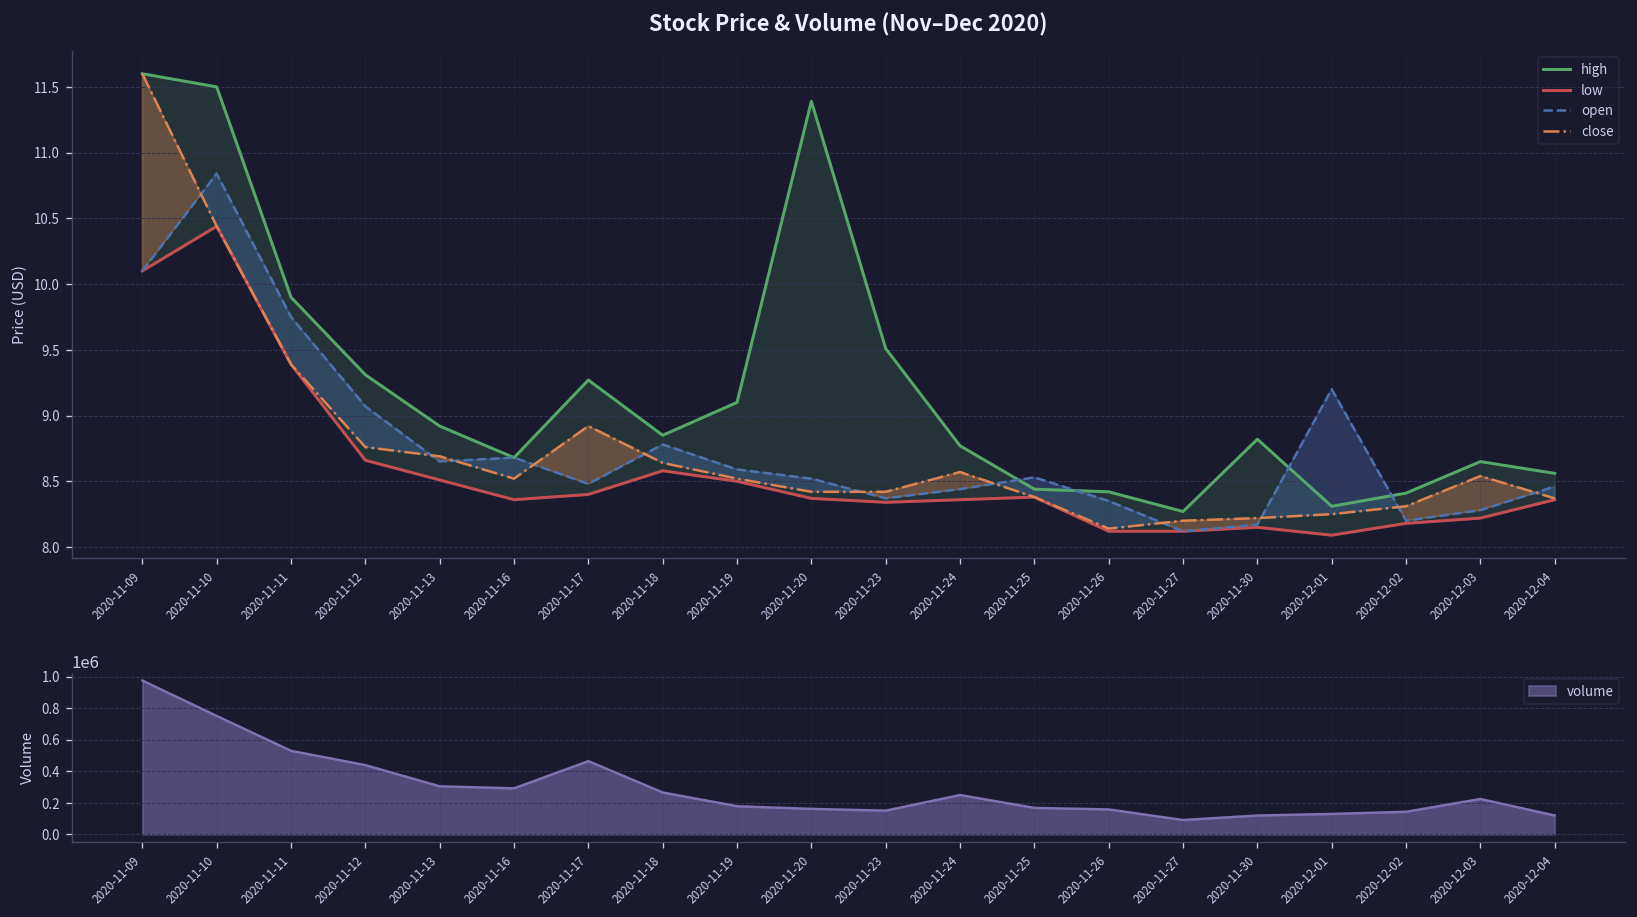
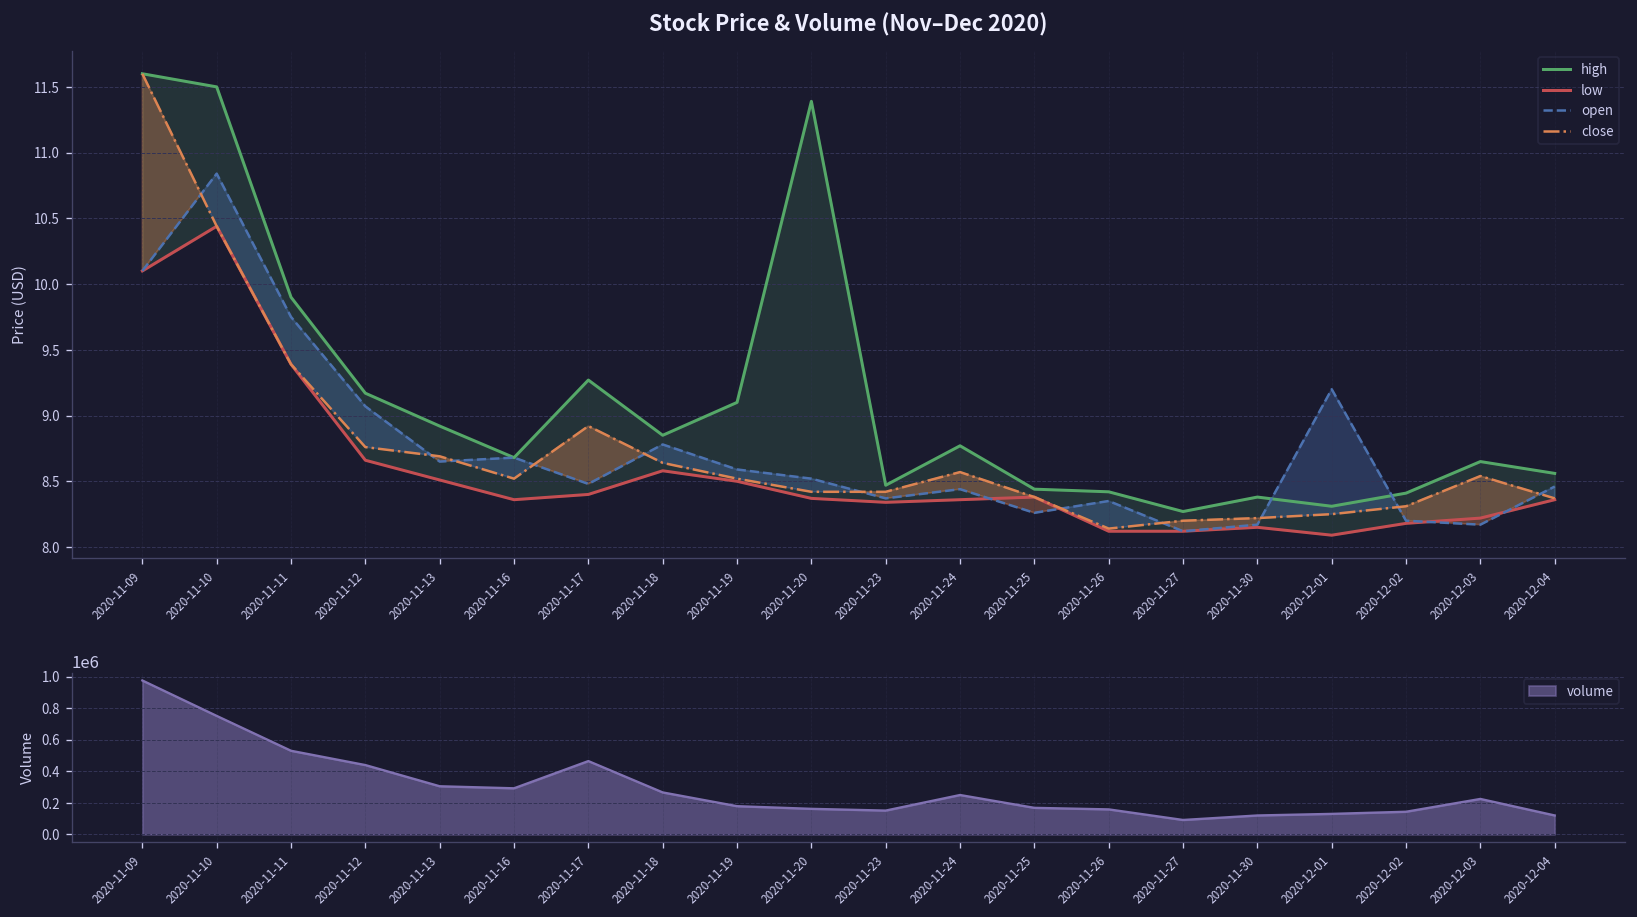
  {
    "Stock Price & Volume (Nov–Dec 2020)": {
      "high": {
        "2020-11-10": 11.50,
        "2020-11-11": 9.90,
-       "2020-11-12": 9.31,
+       "2020-11-12": 9.17,
        "2020-11-13": 8.92,
        "2020-11-17": 9.27,
        "2020-11-18": 8.85,
        "2020-11-19": 9.10,
        "2020-11-20": 11.39,
-       "2020-11-23": 9.51,
+       "2020-11-23": 8.47,
        "2020-11-24": 8.77,
        "2020-11-25": 8.44,
        "2020-11-26": 8.42,
        "2020-11-27": 8.27,
-       "2020-11-30": 8.82,
+       "2020-11-30": 8.38,
        "2020-12-01": 8.31,
        "2020-12-02": 8.41,
        "2020-12-03": 8.65,
        "2020-12-04": 8.56
      },
      "open": {
        "2020-11-10": 10.84,
        "2020-11-11": 9.75,
        "2020-11-12": 9.07,
        "2020-11-13": 8.65,
        "2020-11-17": 8.48,
        "2020-11-18": 8.78,
        "2020-11-19": 8.59,
        "2020-11-20": 8.52,
        "2020-11-23": 8.37,
        "2020-11-24": 8.44,
-       "2020-11-25": 8.53,
+       "2020-11-25": 8.26,
        "2020-11-26": 8.35,
        "2020-12-01": 9.20,
-       "2020-12-03": 8.28,
+       "2020-12-03": 8.17,
        "2020-12-04": 8.46
      }
    }
  }
